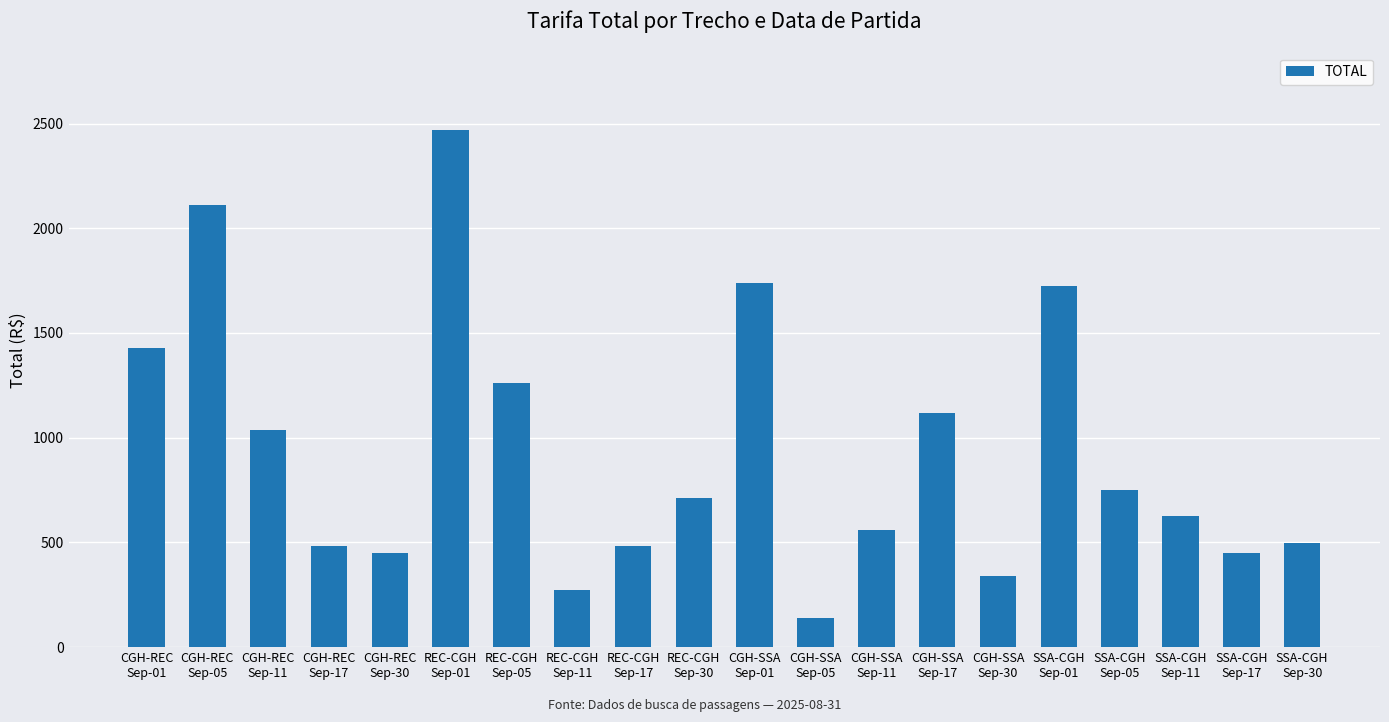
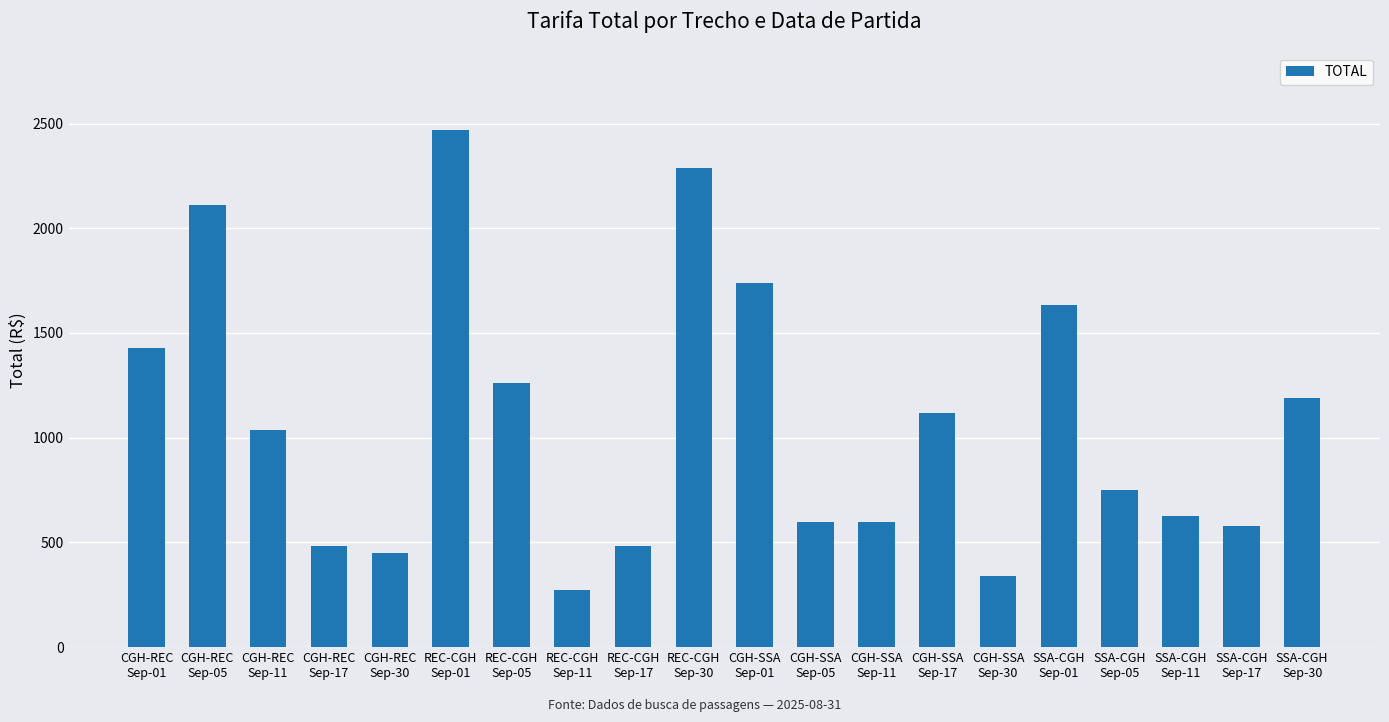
  {
    "CGH-REC Sep-01": 1430,
    "CGH-REC Sep-05": 2110,
    "CGH-REC Sep-11": 1040,
    "CGH-REC Sep-17": 480,
    "CGH-REC Sep-30": 450,
    "REC-CGH Sep-01": 2470,
    "REC-CGH Sep-05": 1260,
    "REC-CGH Sep-11": 270,
    "REC-CGH Sep-17": 480,
-   "REC-CGH Sep-30": 710,
+   "REC-CGH Sep-30": 2290,
    "CGH-SSA Sep-01": 1740,
-   "CGH-SSA Sep-05": 140,
-   "CGH-SSA Sep-11": 560,
+   "CGH-SSA Sep-05": 600,
+   "CGH-SSA Sep-11": 600,
    "CGH-SSA Sep-17": 1120,
    "CGH-SSA Sep-30": 340,
-   "SSA-CGH Sep-01": 1720,
+   "SSA-CGH Sep-01": 1630,
    "SSA-CGH Sep-05": 750,
    "SSA-CGH Sep-11": 630,
-   "SSA-CGH Sep-17": 450,
-   "SSA-CGH Sep-30": 500
+   "SSA-CGH Sep-17": 580,
+   "SSA-CGH Sep-30": 1190
  }
